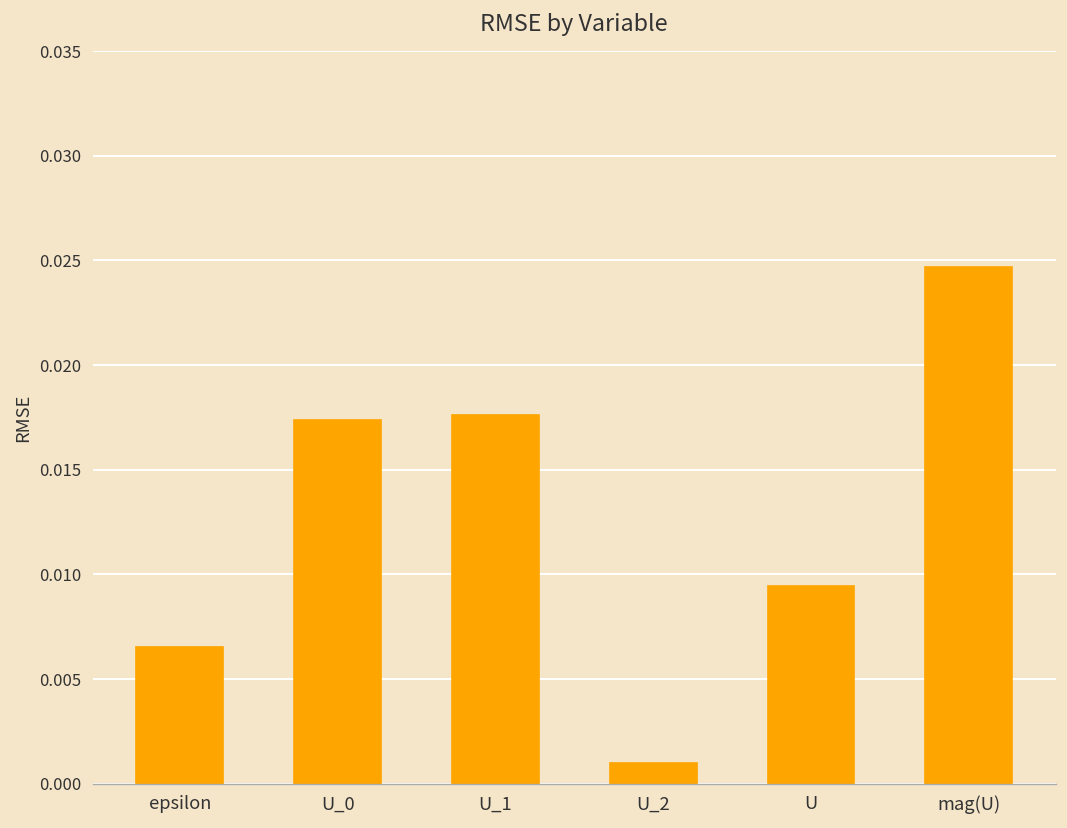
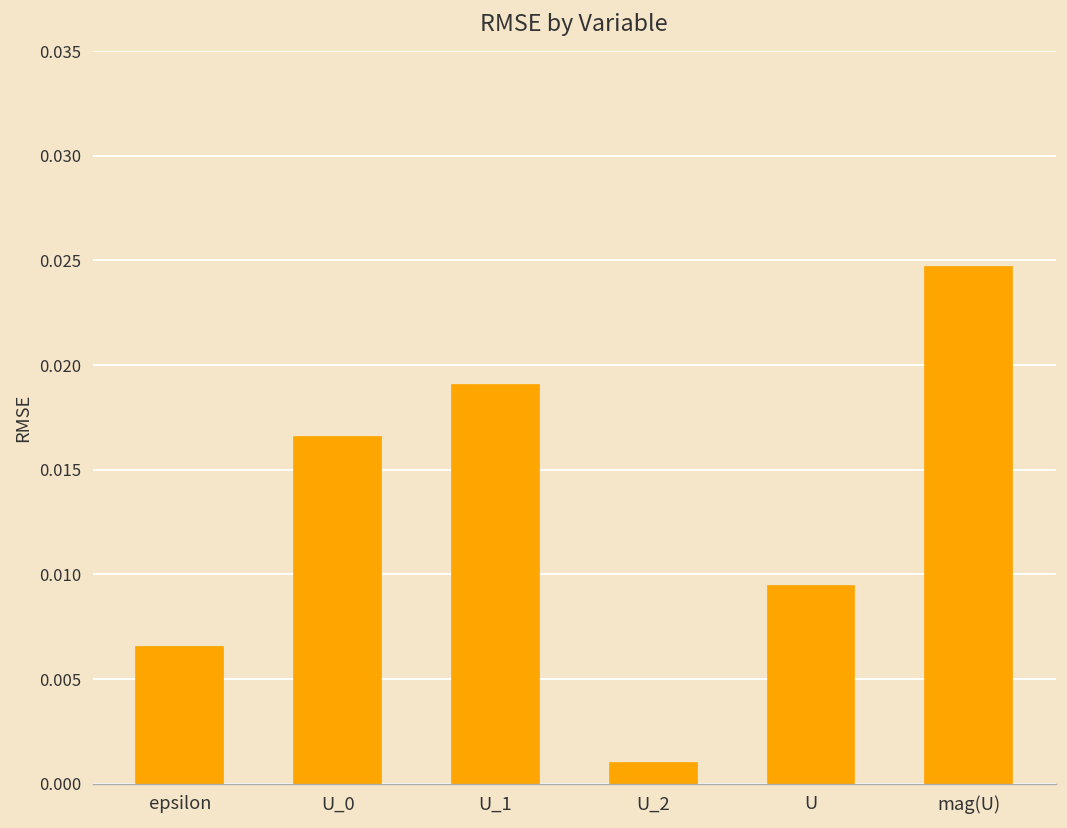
  {
    "epsilon": 0.0065,
-   "U_0": 0.0174,
-   "U_1": 0.0176,
+   "U_0": 0.0166,
+   "U_1": 0.0190,
    "U_2": 0.0010,
    "U": 0.0094,
    "mag(U)": 0.0247
  }
